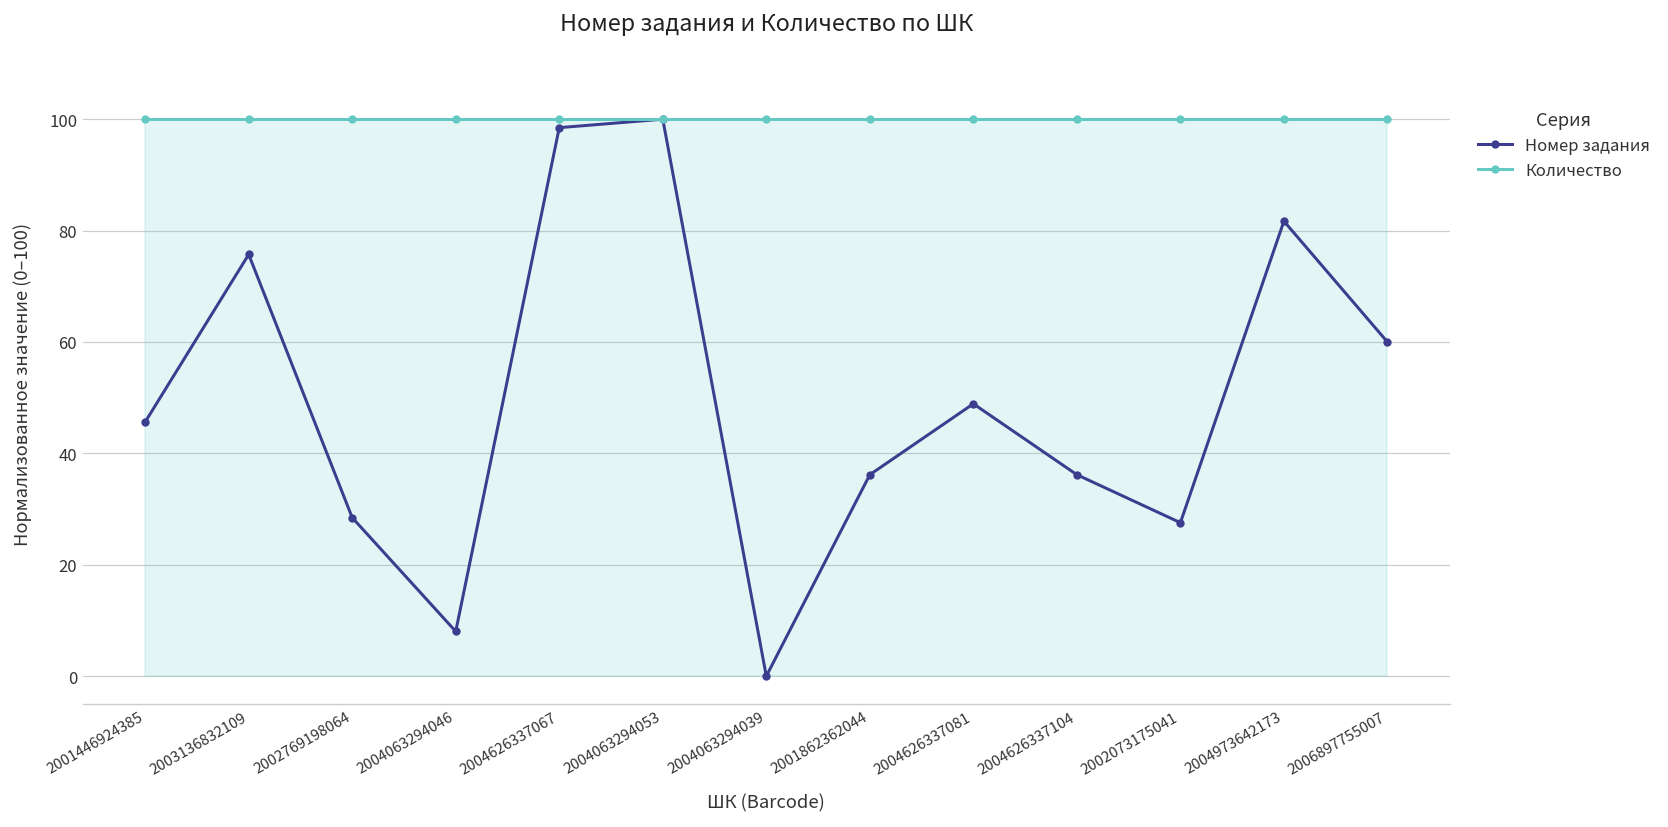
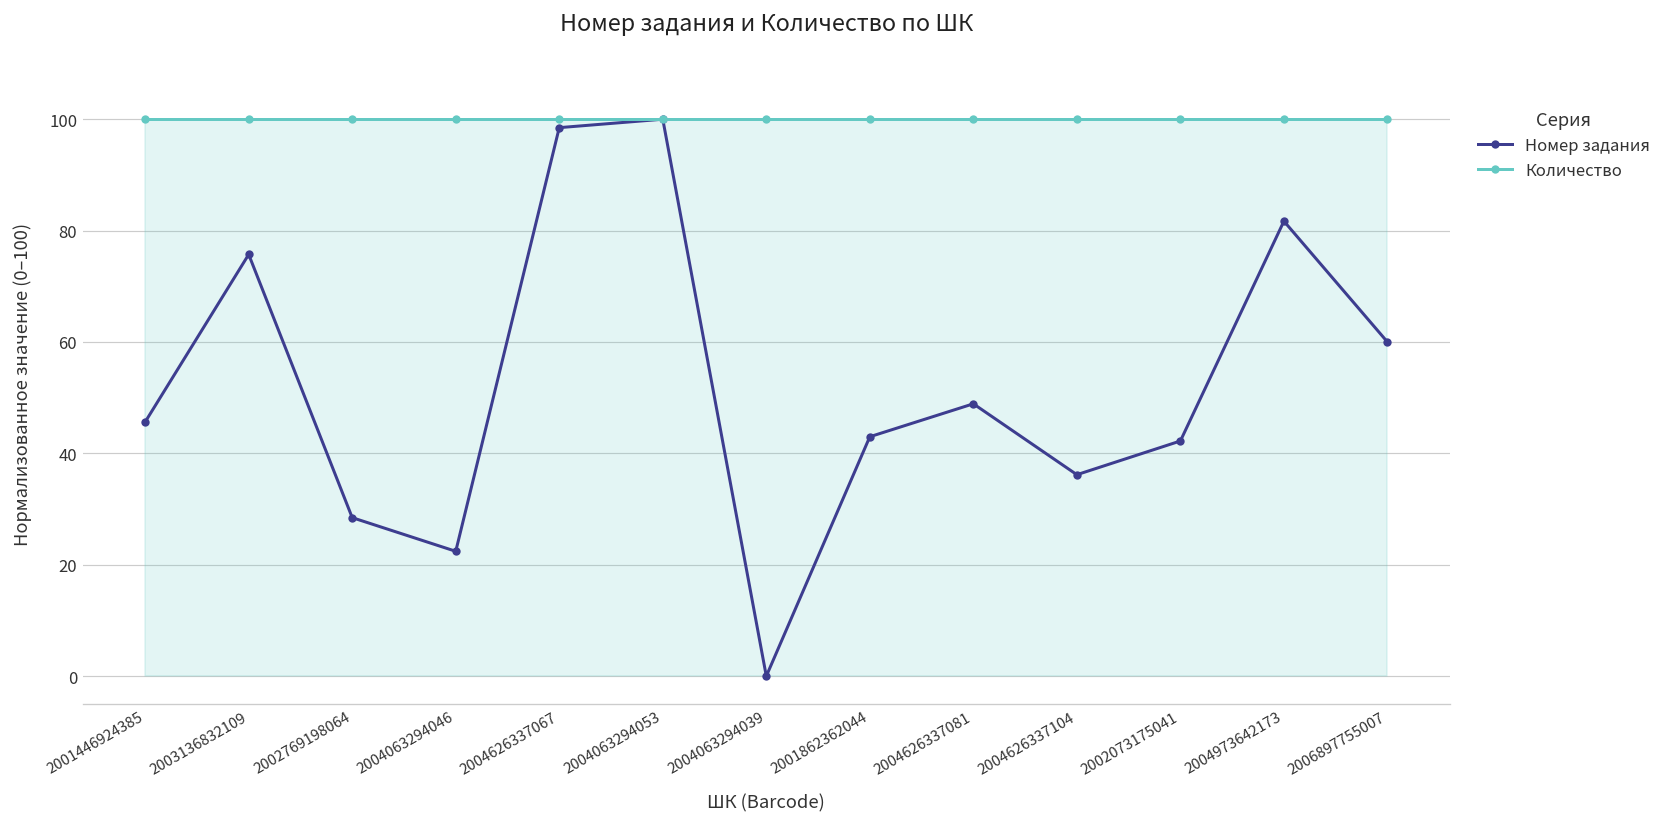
  {
    "Номер задания": {
      "2001446924385": 46,
      "2003136832109": 76,
      "2002769198064": 28,
-     "2004063294046": 8,
+     "2004063294046": 22,
      "2004626337067": 98,
      "2004063294039": 0,
-     "2001862362044": 36,
+     "2001862362044": 43,
      "2004626337081": 49,
      "2004626337104": 36,
-     "2002073175041": 28,
+     "2002073175041": 42,
      "2004973642173": 82,
      "2006897755007": 60
    },
    "Количество": {
      "2001446924385": 100,
      "2003136832109": 100,
      "2002769198064": 100,
      "2004063294046": 100,
      "2004626337067": 100,
      "2004063294039": 100,
      "2001862362044": 100,
      "2004626337081": 100,
      "2004626337104": 100,
      "2002073175041": 100,
      "2004973642173": 100,
      "2006897755007": 100
    }
  }
